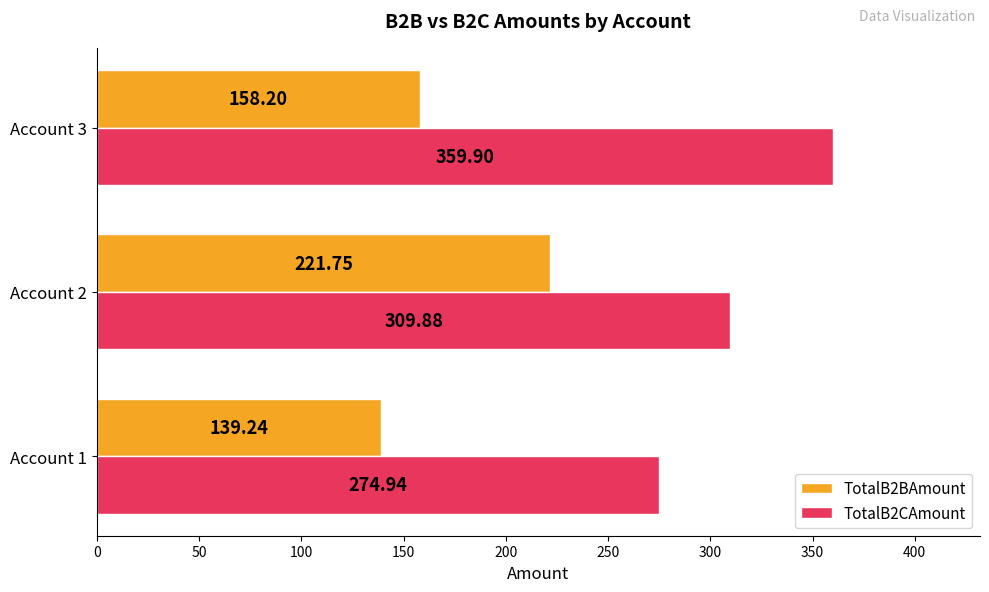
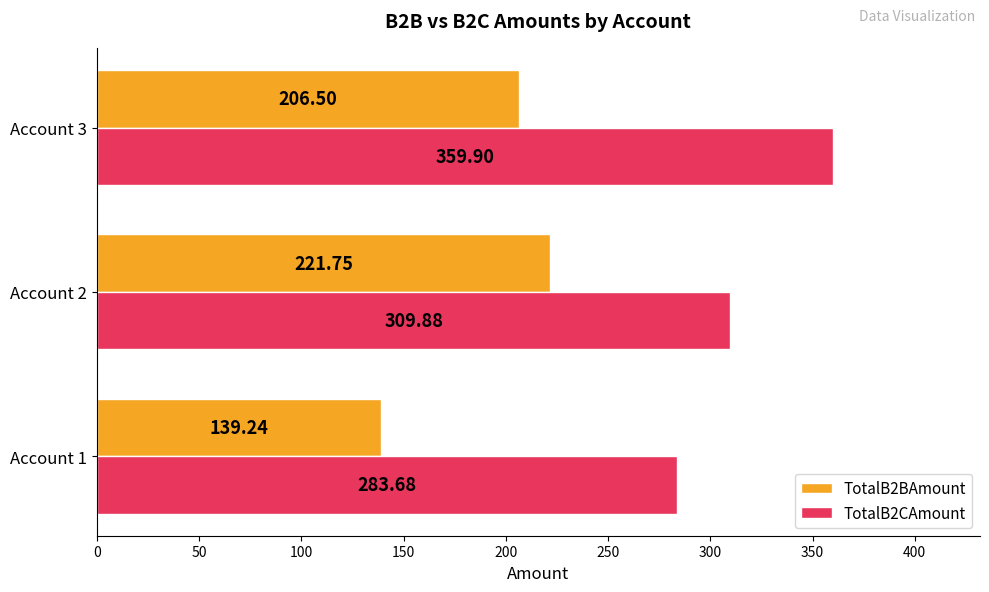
  {
    "TotalB2BAmount": {
-     "Account 3": 158.20,
+     "Account 3": 206.50,
      "Account 2": 221.75,
      "Account 1": 139.24
    },
    "TotalB2CAmount": {
      "Account 3": 359.90,
      "Account 2": 309.88,
-     "Account 1": 274.94
+     "Account 1": 283.68
    }
  }
